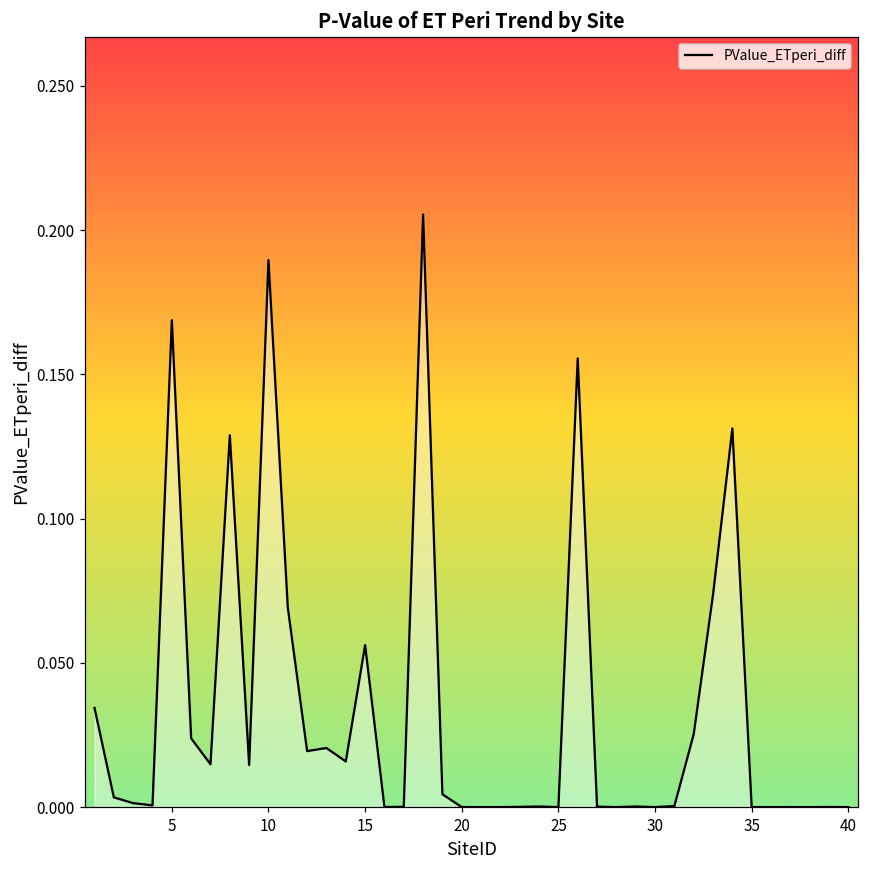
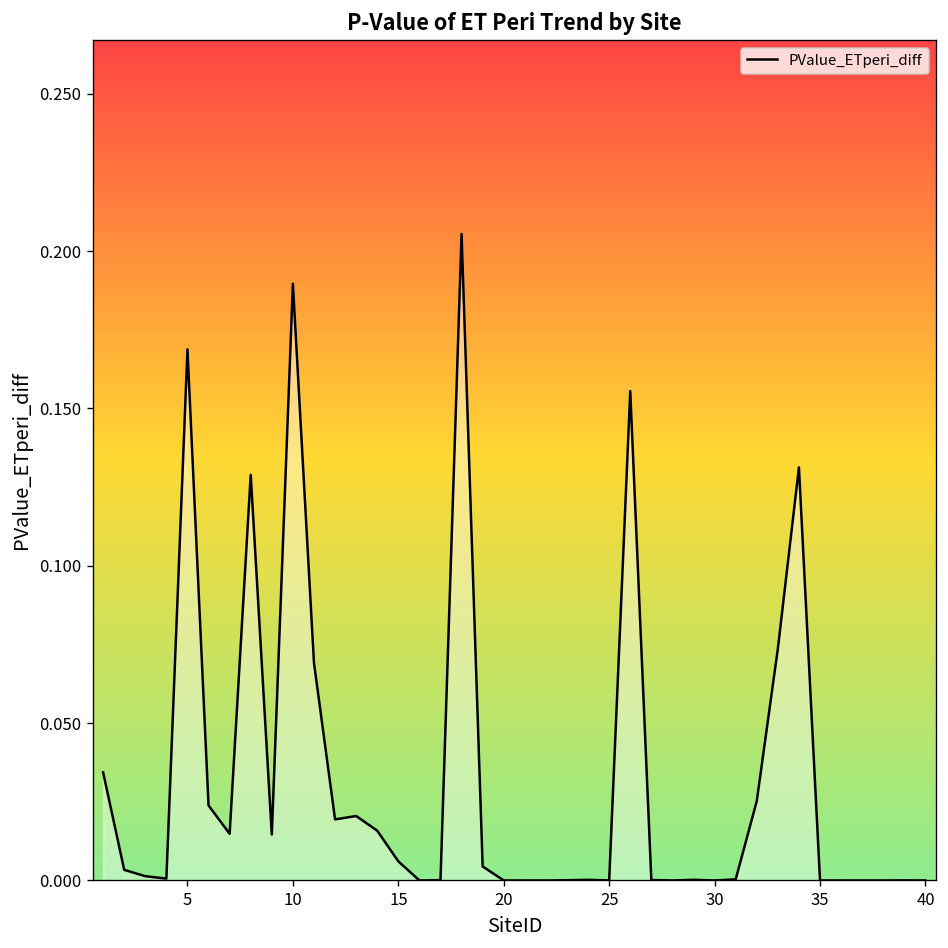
  {
    "5": 0.169,
    "10": 0.190,
-   "15": 0.056,
+   "15": 0.006,
    "20": 0.000,
    "25": 0.000,
    "30": 0.000,
    "35": 0.000,
    "40": 0.000
  }
